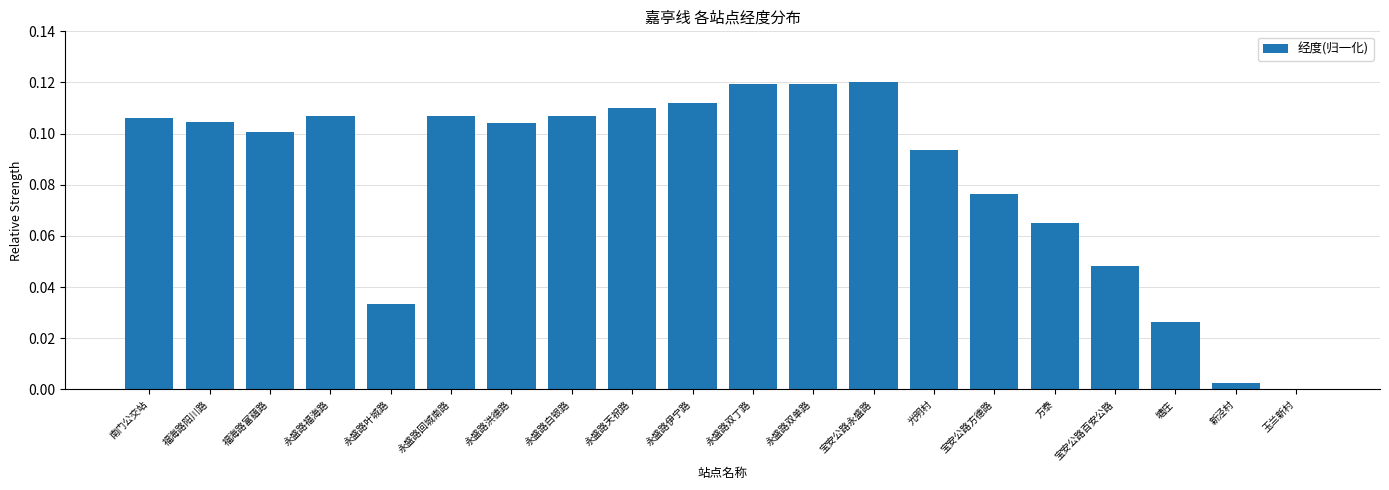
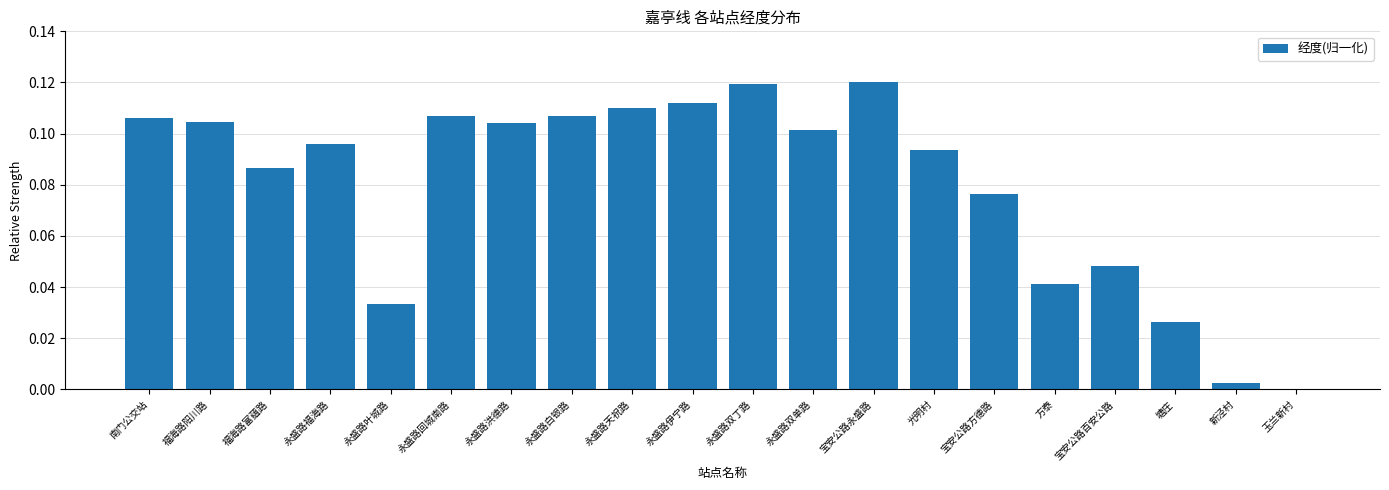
  {
    "南门公交站": 0.106,
    "福海路阳川路": 0.105,
-   "福海路富蕴路": 0.101,
-   "永盛路福海路": 0.107,
+   "福海路富蕴路": 0.087,
+   "永盛路福海路": 0.096,
    "永盛路叶城路": 0.033,
    "永盛路回城南路": 0.107,
    "永盛路洪德路": 0.104,
    "永盛路白银路": 0.107,
    "永盛路天祝路": 0.110,
    "永盛路伊宁路": 0.112,
    "永盛路双丁路": 0.120,
-   "永盛路双单路": 0.119,
+   "永盛路双单路": 0.101,
    "宝安公路永盛路": 0.120,
    "光明村": 0.094,
    "宝安公路方德路": 0.076,
-   "方泰": 0.065,
+   "方泰": 0.041,
    "宝安公路百安公路": 0.048,
    "塘庄": 0.027,
    "新泾村": 0.003,
    "玉兰新村": 0.000
  }
